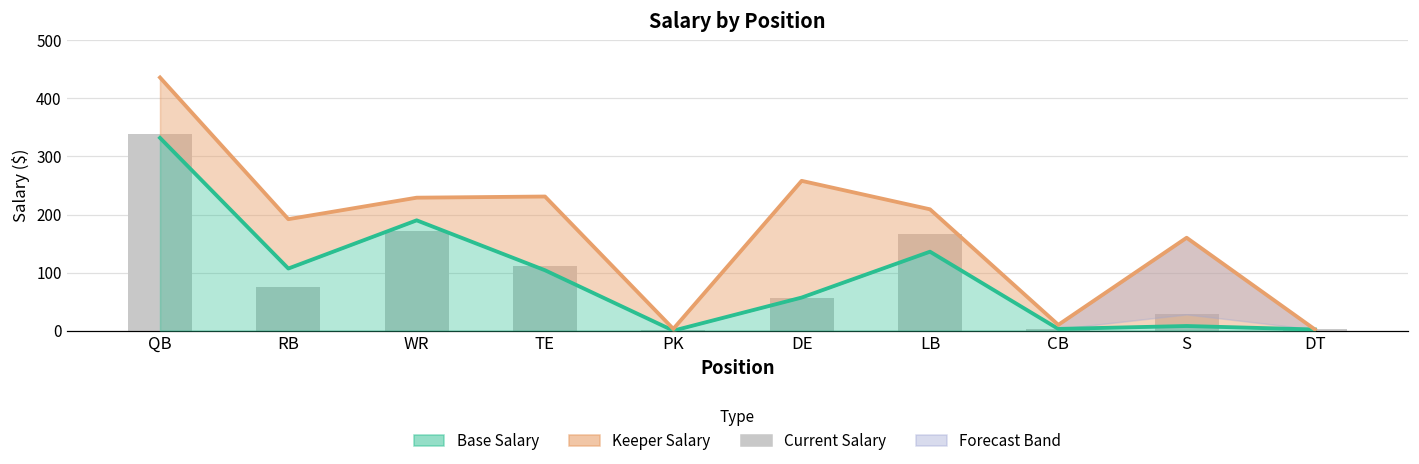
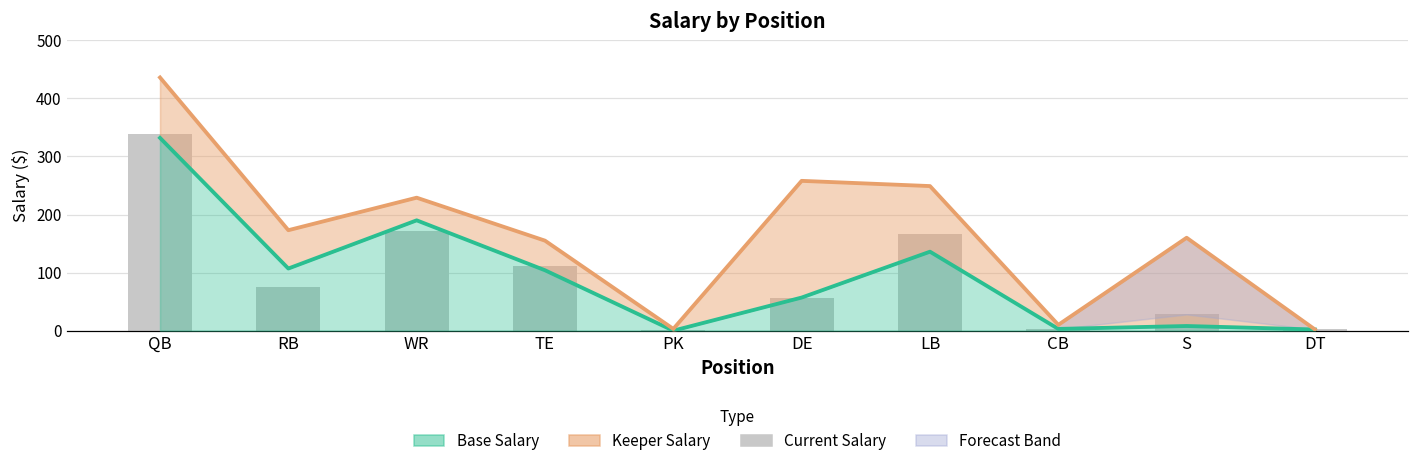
  {
    "Base Salary": {
      "QB": 330,
      "RB": 110,
      "WR": 190,
      "TE": 100,
      "DE": 60,
      "LB": 140,
      "CB": 0,
      "S": 10
    },
    "Keeper Salary": {
      "QB": 440,
-     "RB": 190,
+     "RB": 170,
      "WR": 230,
-     "TE": 230,
+     "TE": 160,
      "DE": 260,
-     "LB": 210
+     "LB": 250
    }
  }
